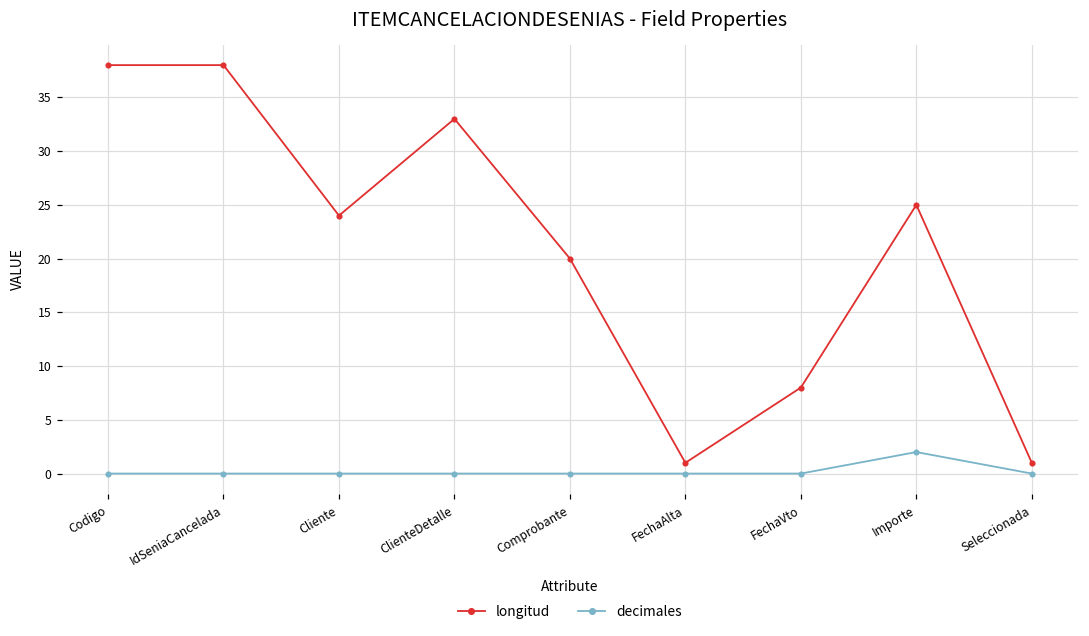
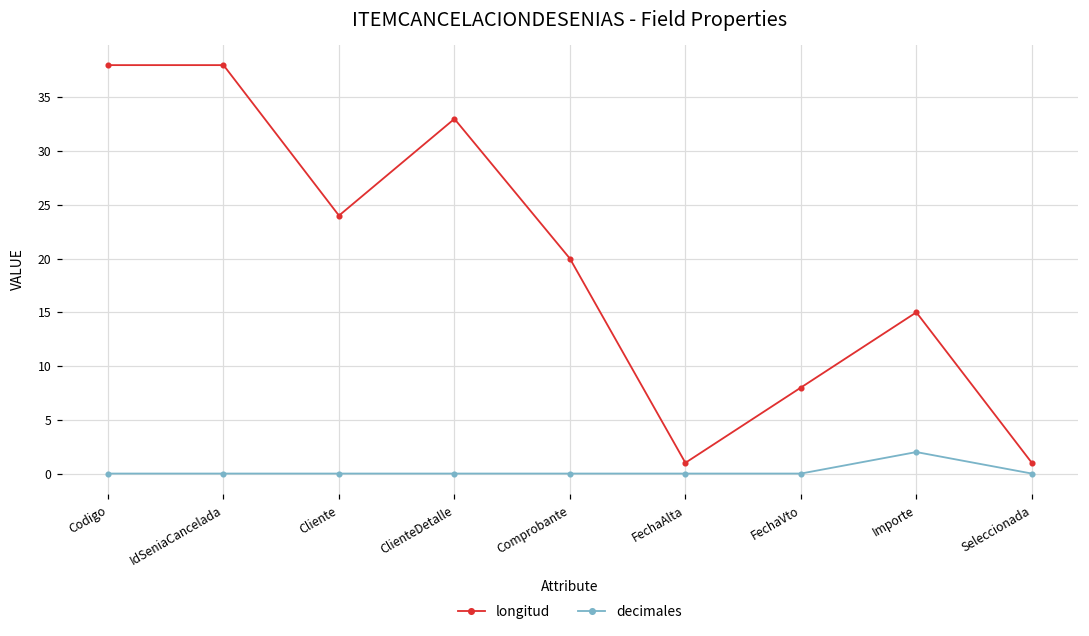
  {
    "longitud": {
      "Codigo": 38,
      "IdSeniaCancelada": 38,
      "Cliente": 24,
      "ClienteDetalle": 33,
      "Comprobante": 20,
      "FechaAlta": 1,
      "FechaVto": 8,
-     "Importe": 25,
+     "Importe": 15,
      "Seleccionada": 1
    },
    "decimales": {
      "Codigo": 0,
      "IdSeniaCancelada": 0,
      "Cliente": 0,
      "ClienteDetalle": 0,
      "Comprobante": 0,
      "FechaAlta": 0,
      "FechaVto": 0,
      "Importe": 2,
      "Seleccionada": 0
    }
  }
